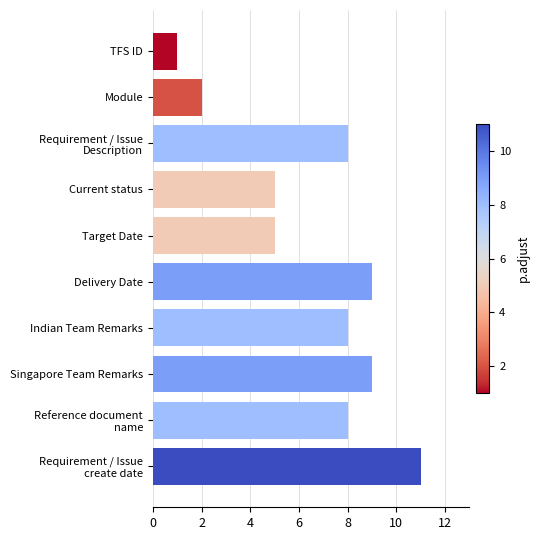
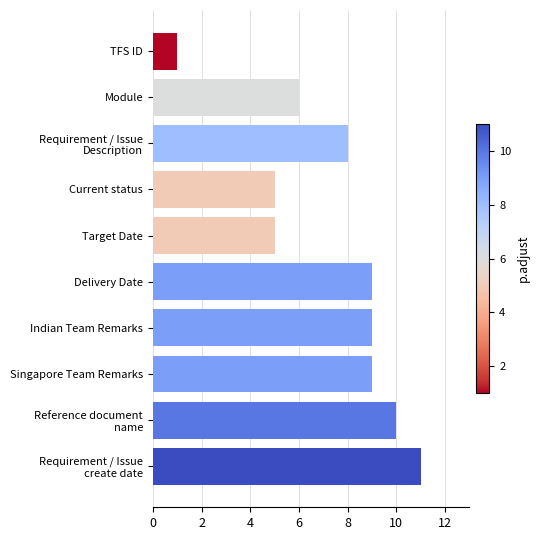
  {
    "TFS ID": 1,
-   "Module": 2,
+   "Module": 6,
    "Requirement / Issue Description": 8,
    "Current status": 5,
    "Target Date": 5,
    "Delivery Date": 9,
-   "Indian Team Remarks": 8,
+   "Indian Team Remarks": 9,
    "Singapore Team Remarks": 9,
-   "Reference document name": 8,
+   "Reference document name": 10,
    "Requirement / Issue create date": 11
  }
